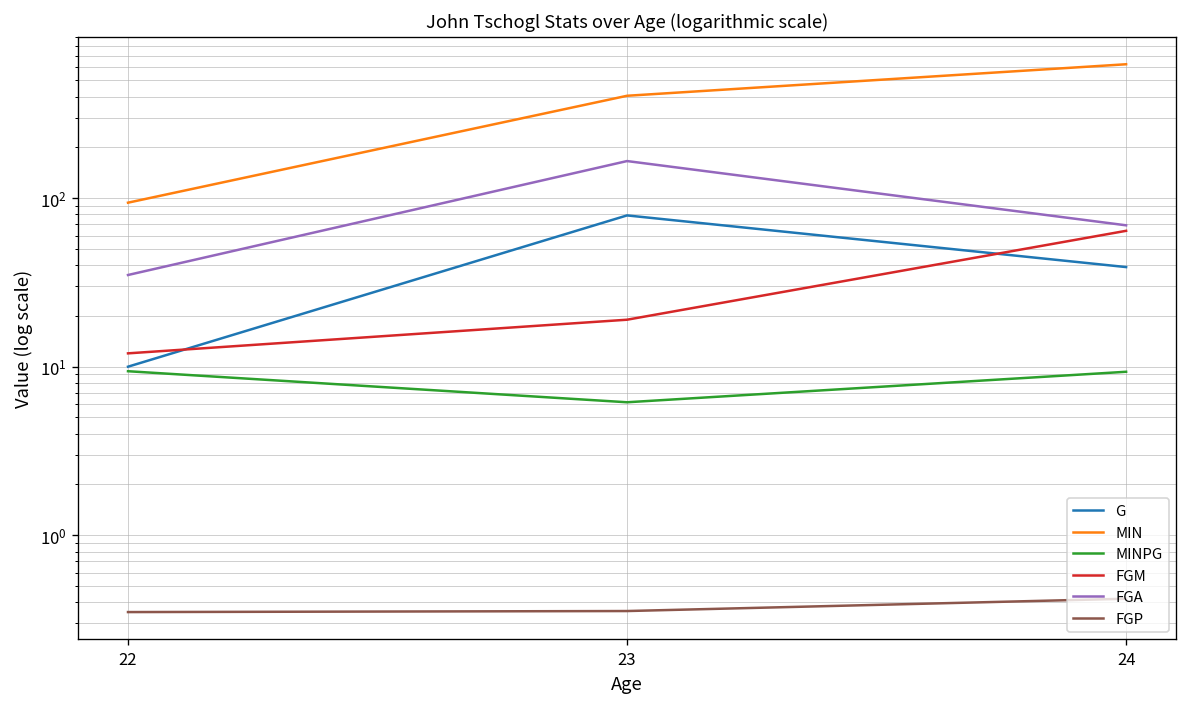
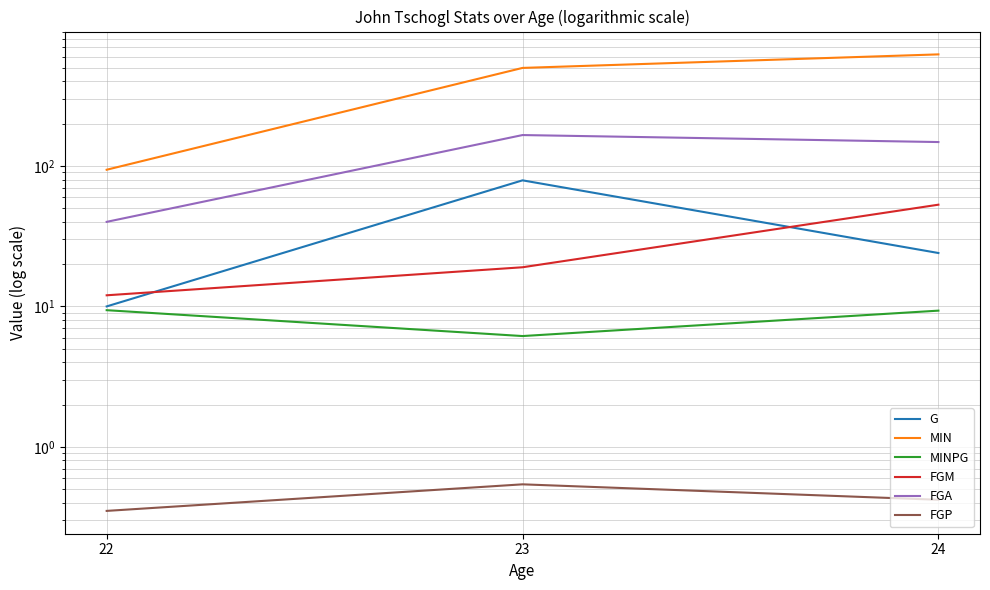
  {
    "G": {
      "22": 10,
      "23": 80,
-     "24": 39
+     "24": 24
    },
    "MIN": {
      "22": 90,
-     "23": 410,
+     "23": 500,
      "24": 600
    },
    "MINPG": {
      "22": 9,
      "23": 6,
      "24": 9
    },
    "FGM": {
      "22": 12,
      "23": 19,
-     "24": 60
+     "24": 53
    },
    "FGA": {
-     "22": 35,
+     "22": 40,
      "23": 170,
-     "24": 70
+     "24": 150
    },
    "FGP": {
      "22": 0.35,
-     "23": 0.36
+     "23": 0.54
    }
  }
